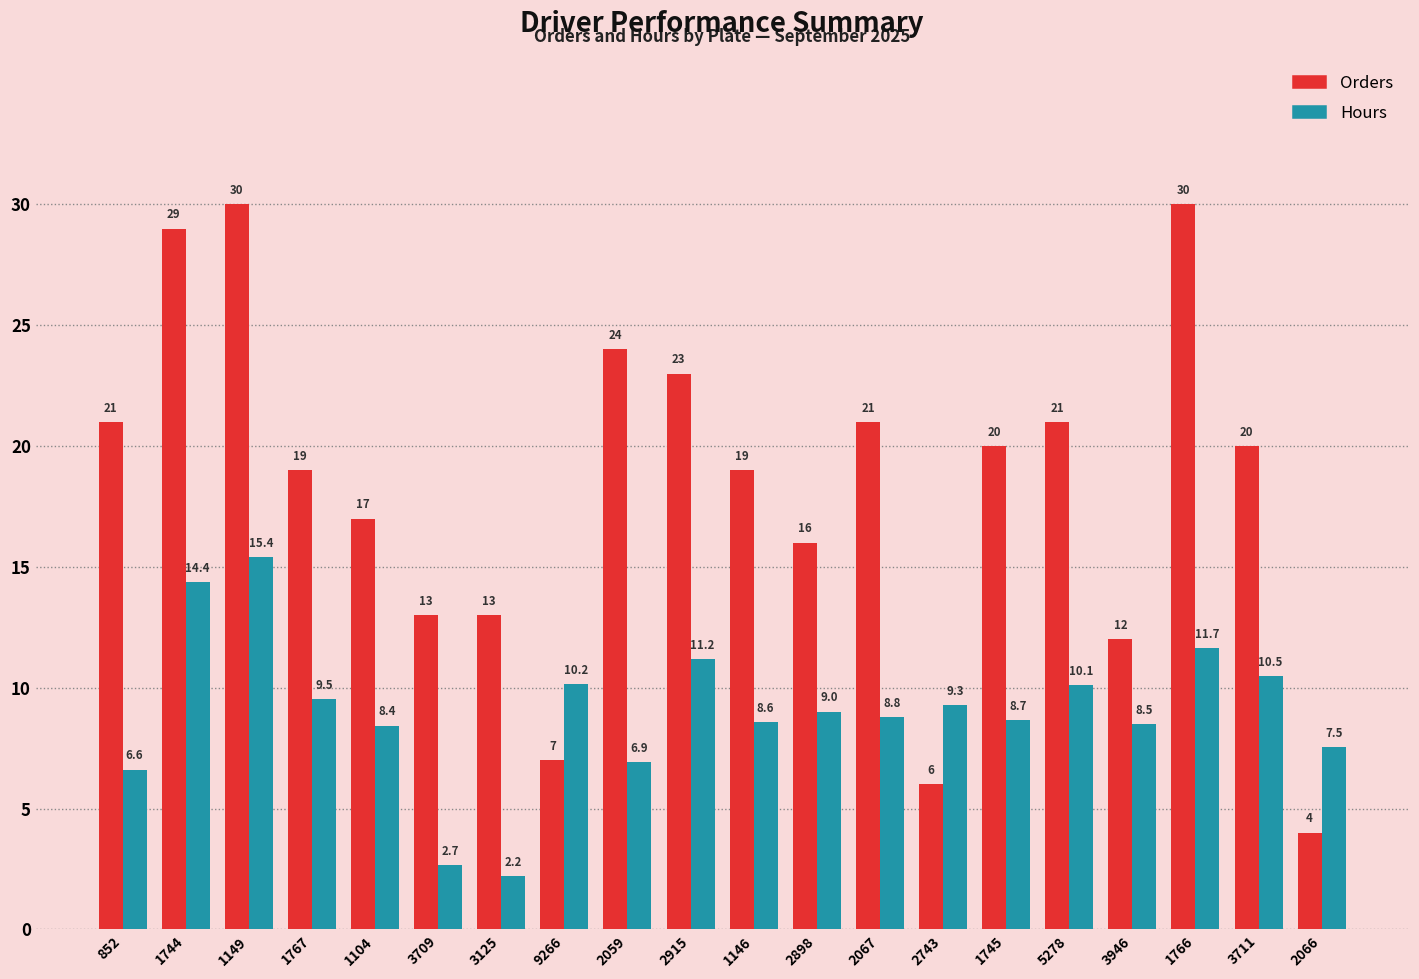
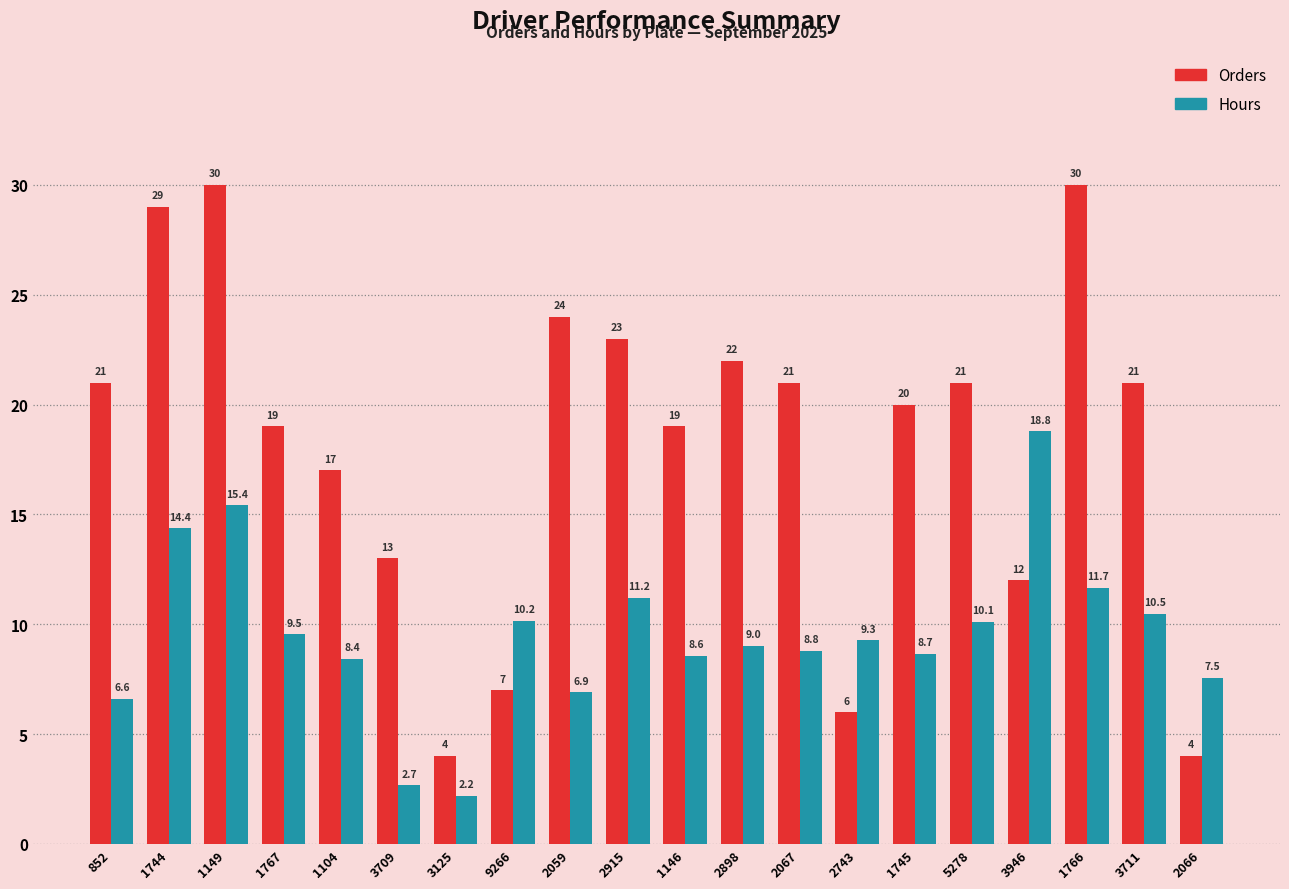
  {
    "Orders": {
      "852": 21,
      "1744": 29,
      "1149": 30,
      "1767": 19,
      "1104": 17,
      "3709": 13,
-     "3125": 13,
+     "3125": 4,
      "9266": 7,
      "2059": 24,
      "2915": 23,
      "1146": 19,
-     "2898": 16,
+     "2898": 22,
      "2067": 21,
      "2743": 6,
      "1745": 20,
      "5278": 21,
      "3946": 12,
      "1766": 30,
-     "3711": 20,
+     "3711": 21,
      "2066": 4
    },
    "Hours": {
      "852": 6.6,
      "1744": 14.4,
      "1149": 15.4,
      "1767": 9.5,
      "1104": 8.4,
      "3709": 2.7,
      "3125": 2.2,
      "9266": 10.2,
      "2059": 6.9,
      "2915": 11.2,
      "1146": 8.6,
      "2898": 9.0,
      "2067": 8.8,
      "2743": 9.3,
      "1745": 8.7,
      "5278": 10.1,
-     "3946": 8.5,
+     "3946": 18.8,
      "1766": 11.7,
      "3711": 10.5,
      "2066": 7.5
    }
  }
